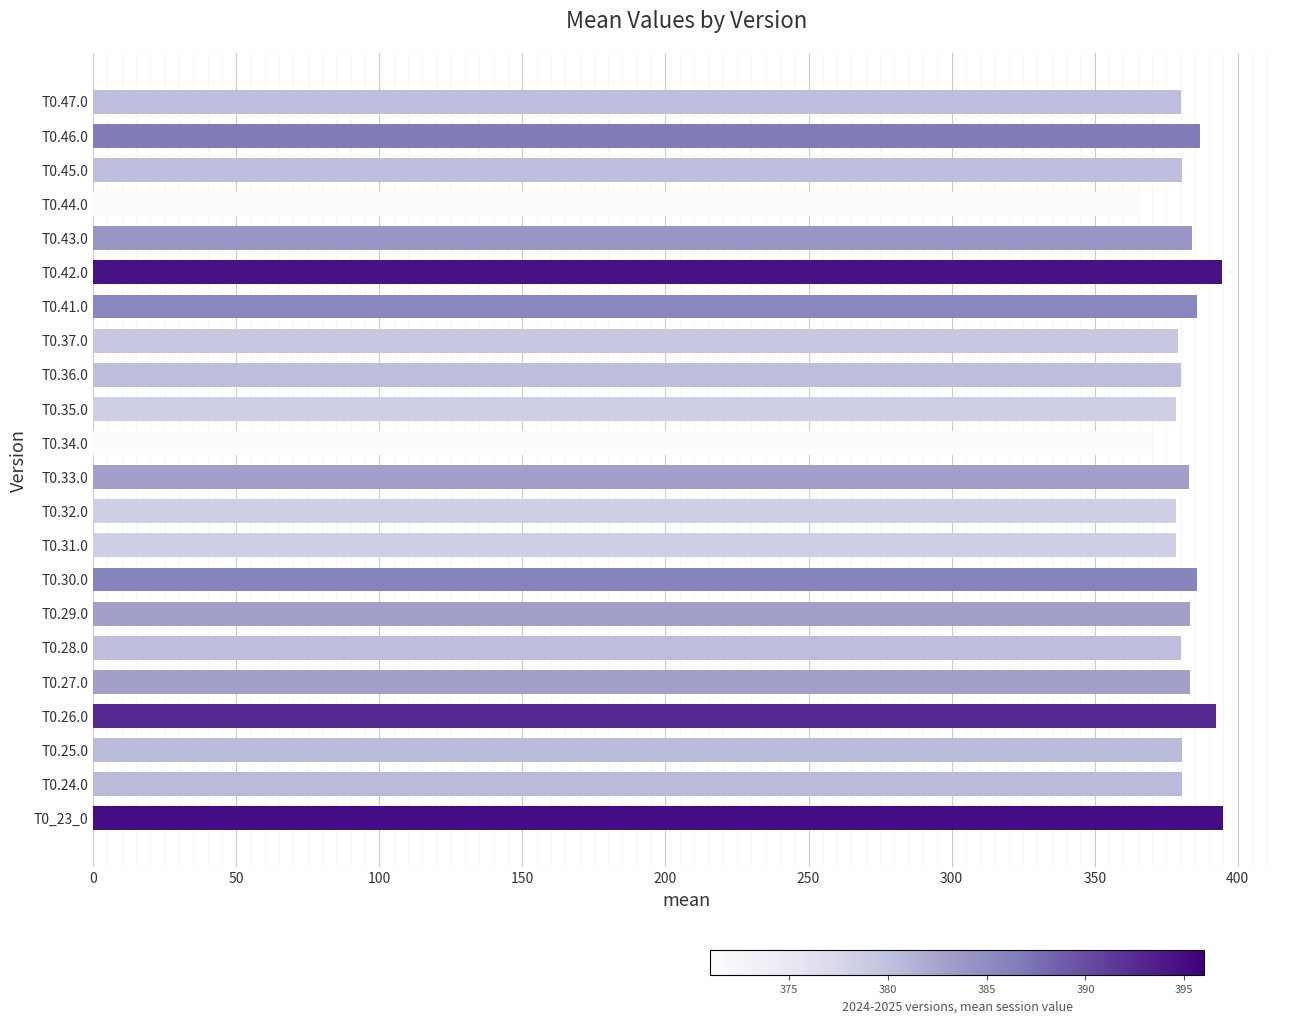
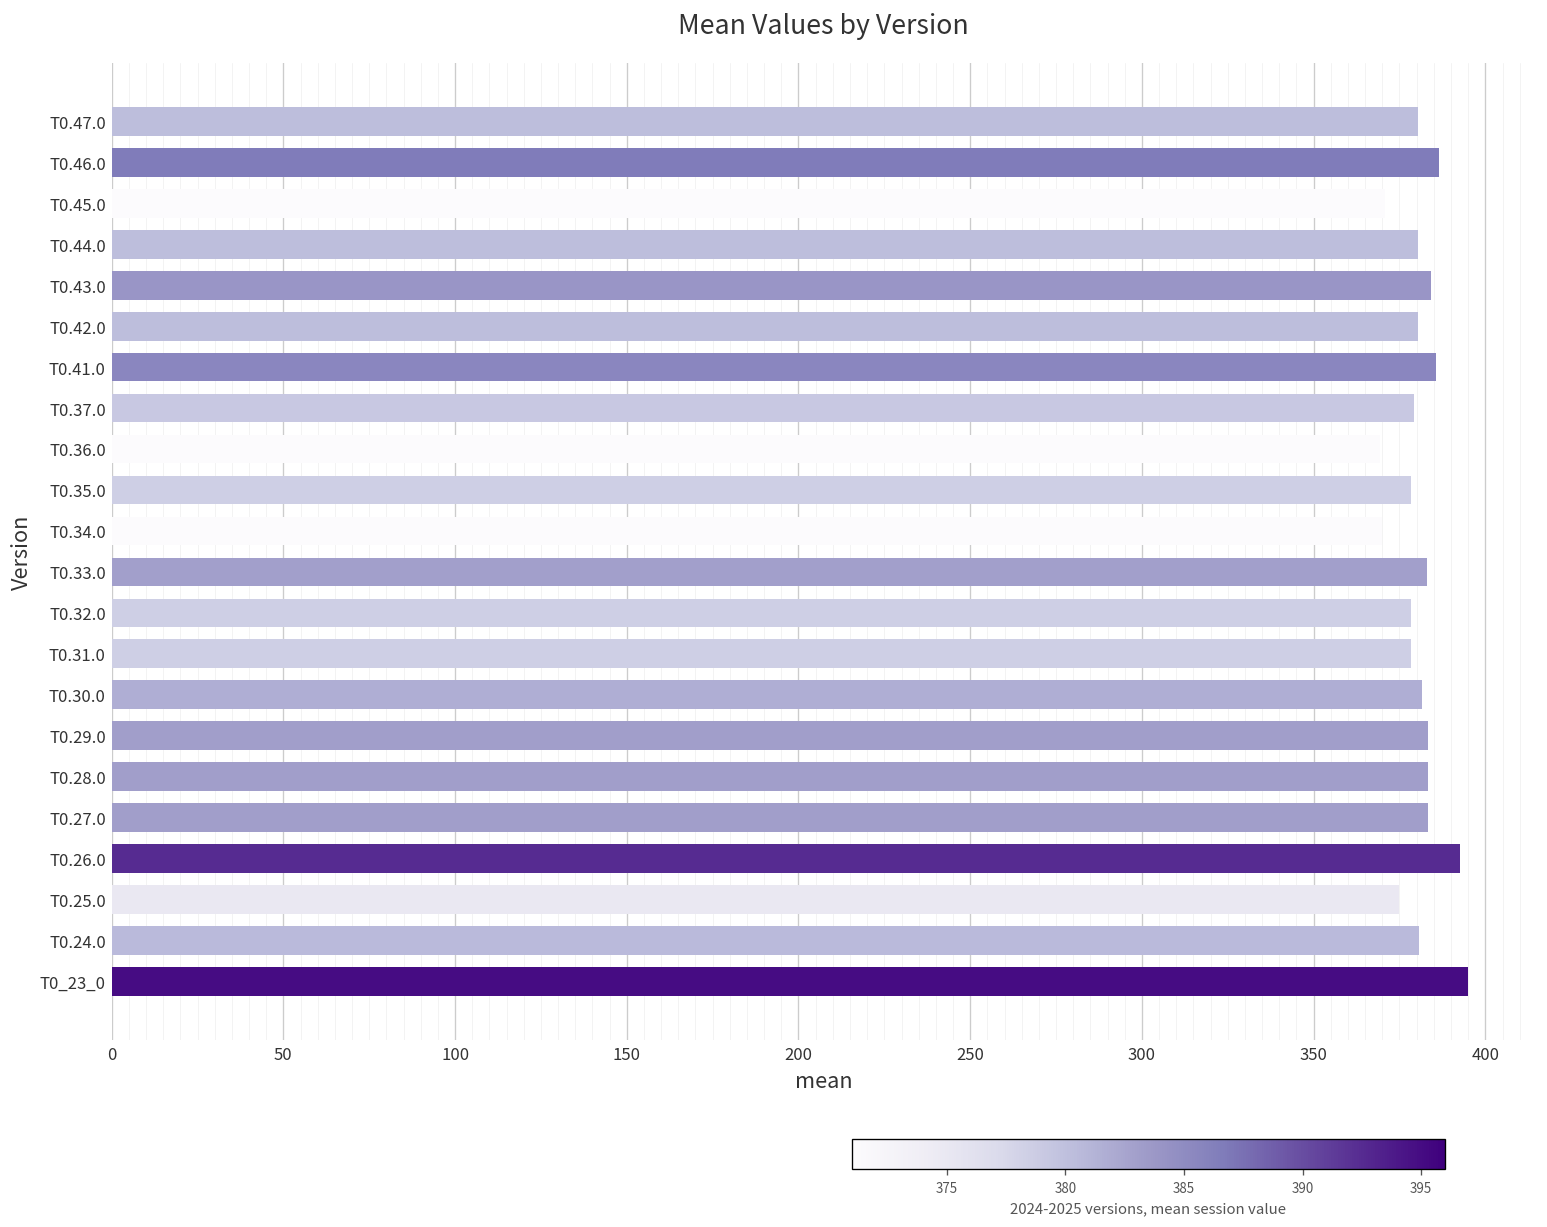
  {
    "T0.47.0": 380,
    "T0.46.0": 387,
-   "T0.45.0": 380,
-   "T0.44.0": 365,
+   "T0.45.0": 371,
+   "T0.44.0": 380,
    "T0.43.0": 384,
-   "T0.42.0": 395,
+   "T0.42.0": 380,
    "T0.41.0": 386,
    "T0.37.0": 379,
-   "T0.36.0": 380,
+   "T0.36.0": 369,
    "T0.35.0": 378,
    "T0.34.0": 370,
    "T0.33.0": 383,
    "T0.32.0": 378,
    "T0.31.0": 378,
-   "T0.30.0": 386,
+   "T0.30.0": 382,
    "T0.29.0": 383,
-   "T0.28.0": 380,
+   "T0.28.0": 383,
    "T0.27.0": 383,
    "T0.26.0": 393,
-   "T0.25.0": 381,
+   "T0.25.0": 375,
    "T0.24.0": 381,
    "T0_23_0": 395
  }
